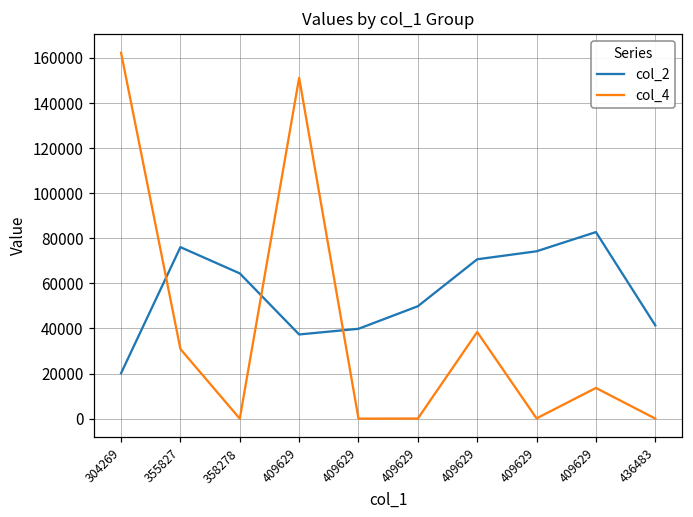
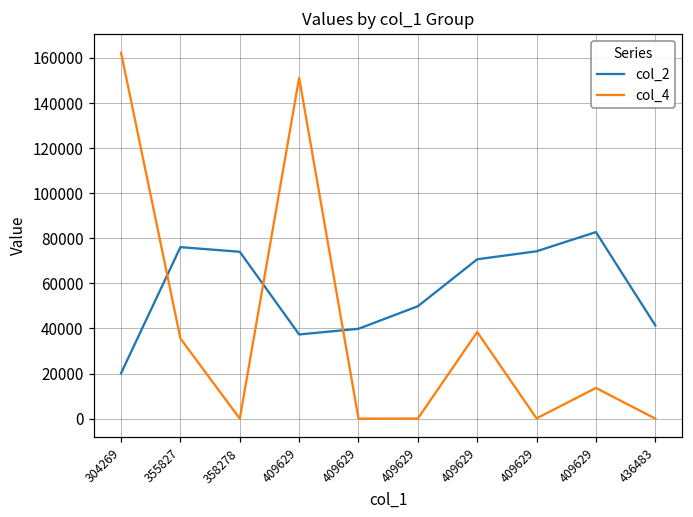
  {
    "col_2": {
      "304269": 20000,
      "355827": 76000,
-     "358278": 64000,
+     "358278": 74000,
      "436483": 41000
    },
    "col_4": {
      "304269": 162000,
-     "355827": 31000,
+     "355827": 36000,
      "358278": 0,
      "436483": 0
    }
  }
